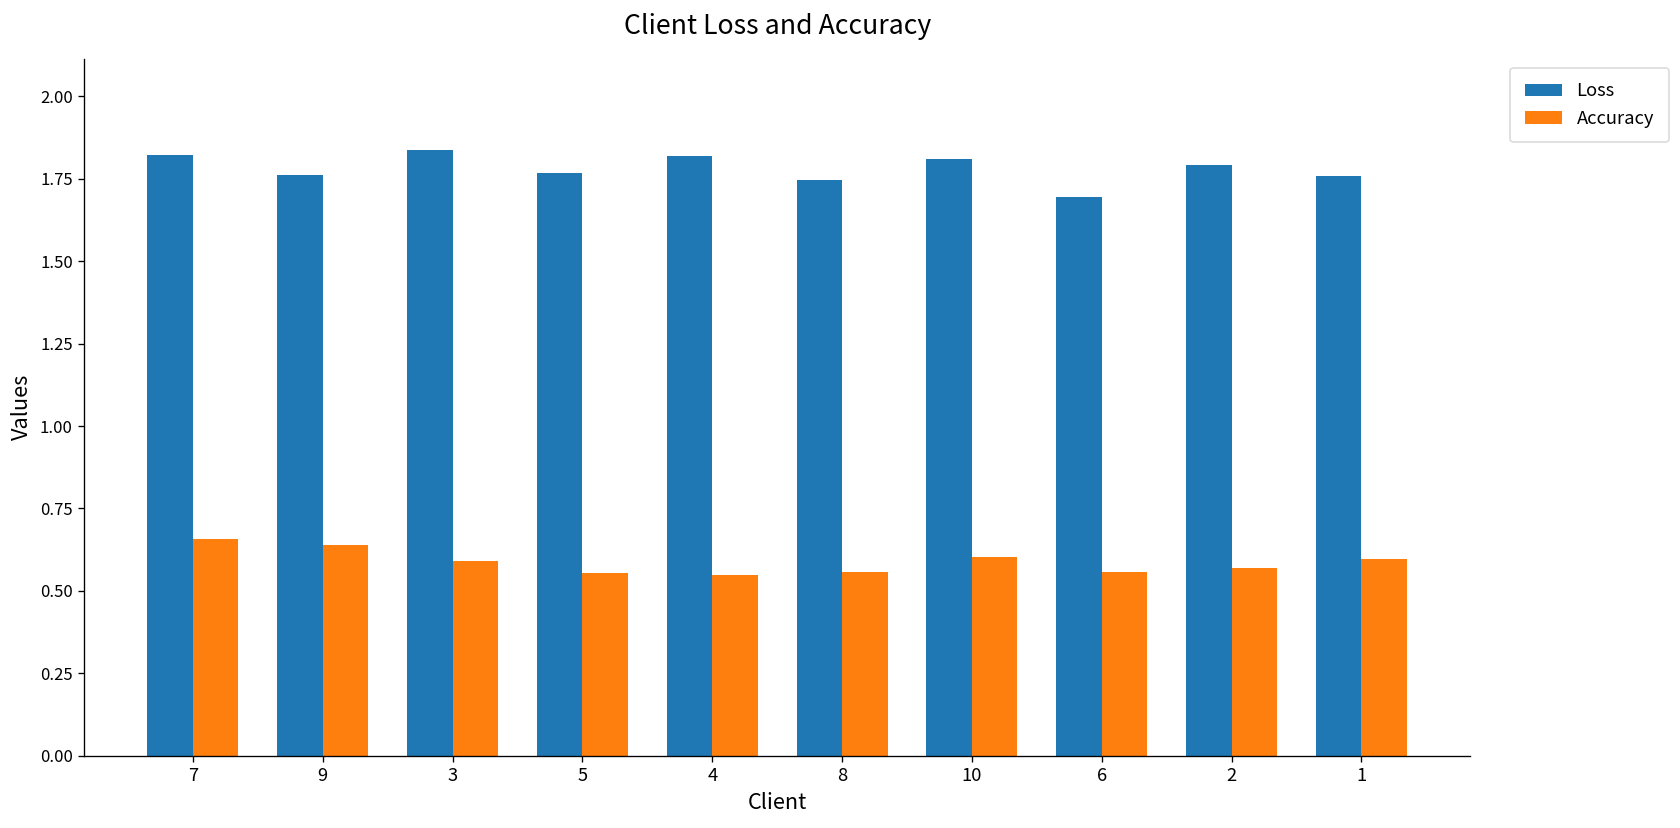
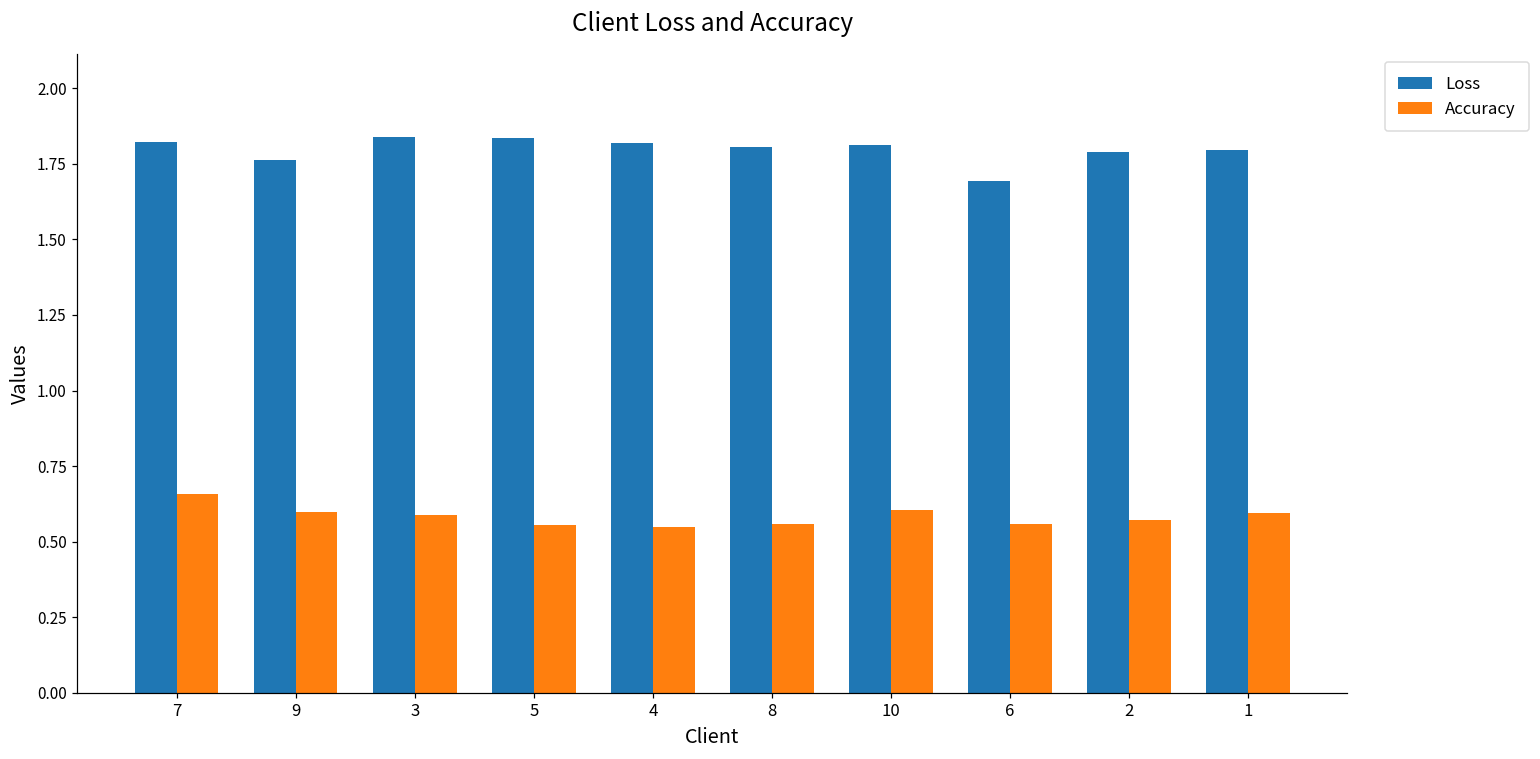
  {
    "Loss": {
      "7": 1.82,
      "9": 1.76,
      "3": 1.84,
-     "5": 1.77,
+     "5": 1.84,
      "4": 1.82,
-     "8": 1.75,
+     "8": 1.81,
      "10": 1.81,
      "6": 1.69,
      "2": 1.79,
-     "1": 1.76
+     "1": 1.80
    },
    "Accuracy": {
      "7": 0.66,
-     "9": 0.64,
+     "9": 0.60,
      "3": 0.59,
      "5": 0.55,
      "4": 0.55,
      "8": 0.56,
      "10": 0.60,
      "6": 0.56,
      "2": 0.57,
      "1": 0.60
    }
  }
